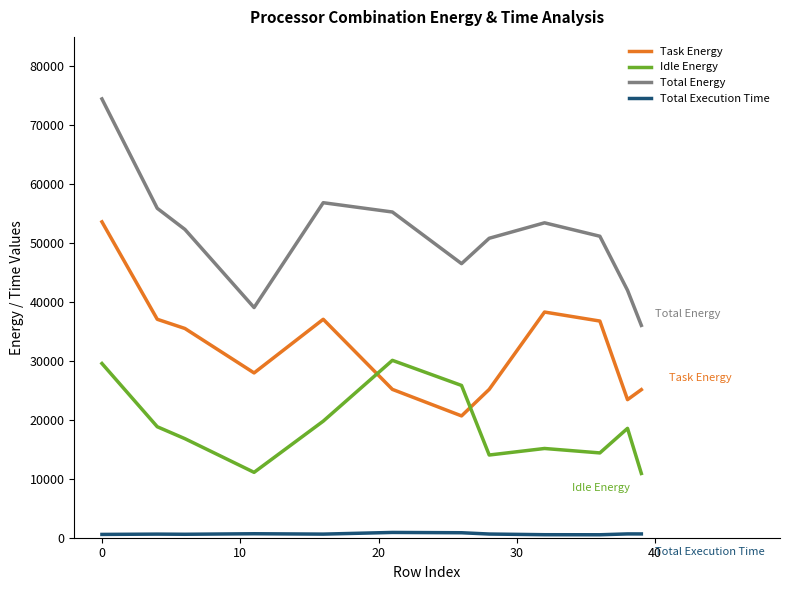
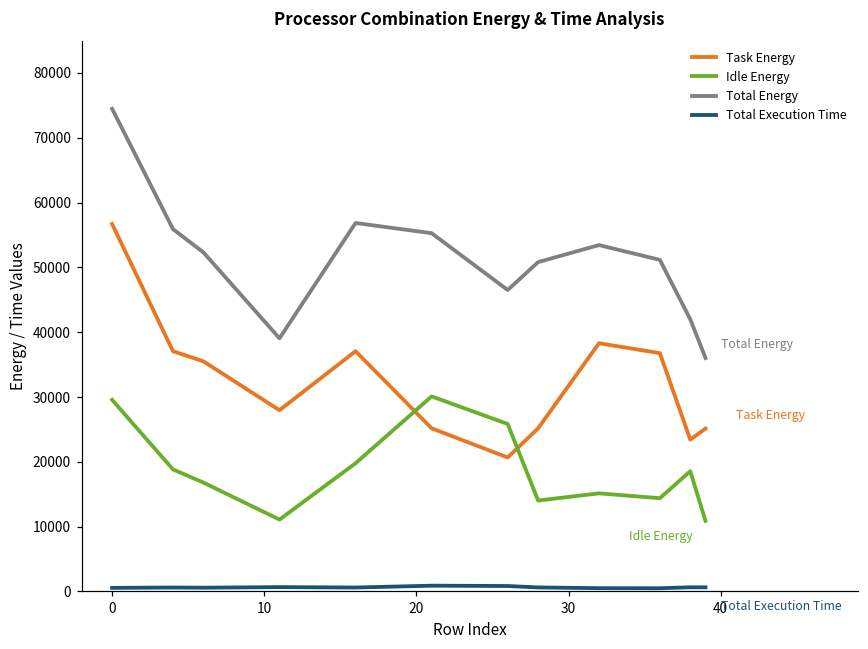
  {
    "Task Energy": {
-     "0": 54000
+     "0": 57000
    },
    "Idle Energy": {
      "0": 30000
    },
    "Total Energy": {
      "0": 74000
    },
    "Total Execution Time": {
      "0": 1000
    }
  }
